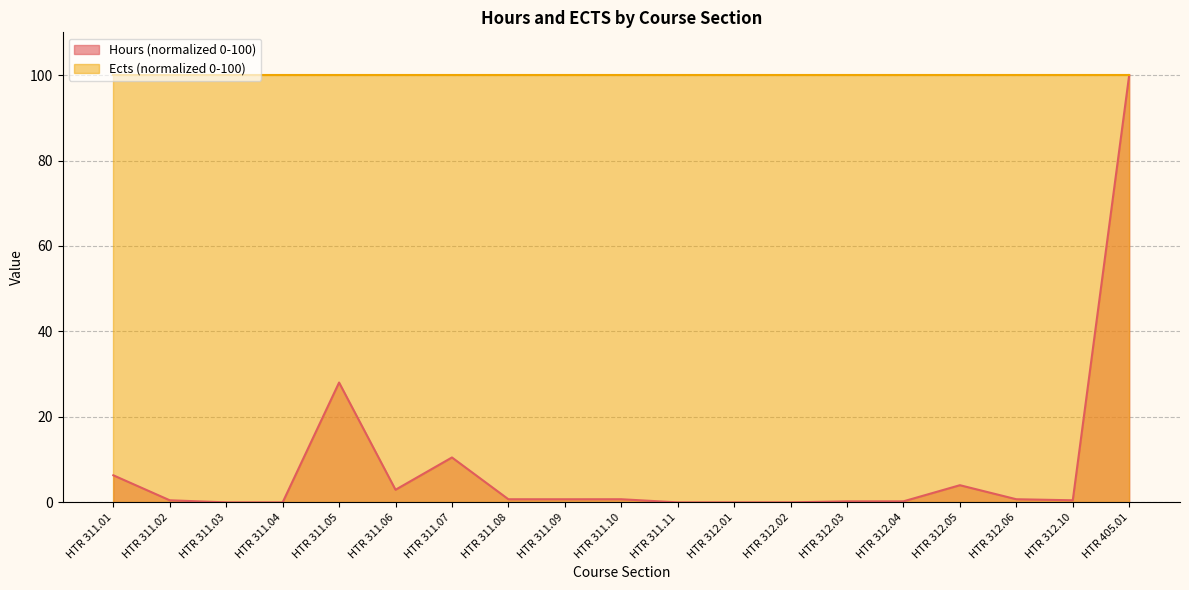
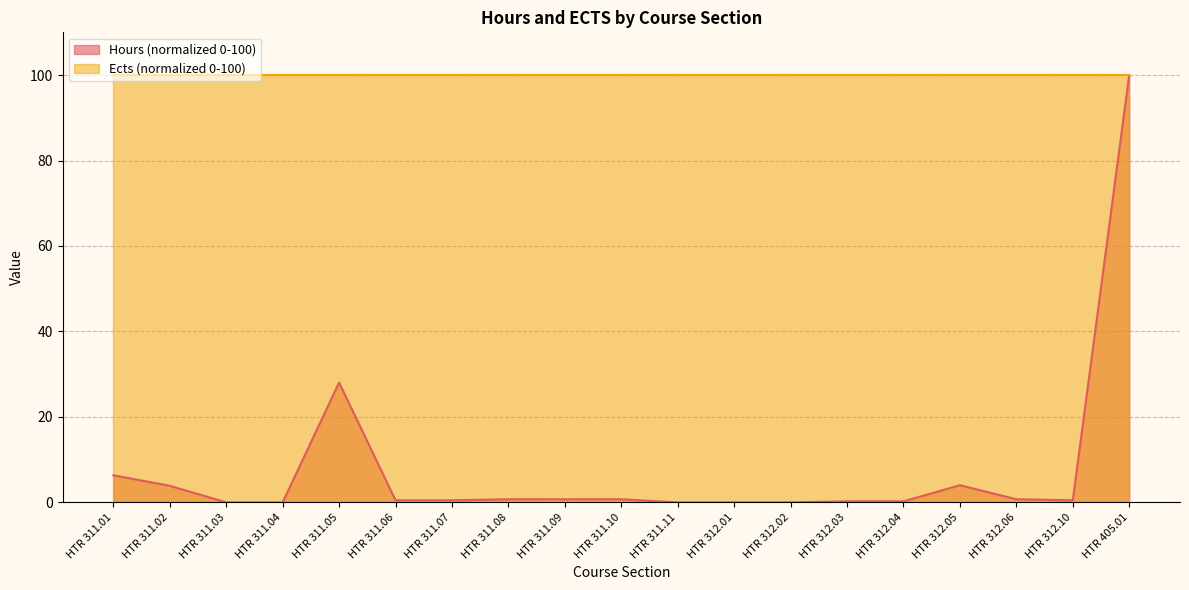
  {
    "Hours (normalized 0-100)": {
      "HTR 311.01": 6,
-     "HTR 311.02": 0,
+     "HTR 311.02": 4,
      "HTR 311.03": 0,
      "HTR 311.04": 0,
      "HTR 311.05": 28,
-     "HTR 311.06": 3,
-     "HTR 311.07": 11,
+     "HTR 311.06": 0,
+     "HTR 311.07": 0,
      "HTR 311.08": 1,
      "HTR 311.09": 1,
      "HTR 311.10": 1,
      "HTR 311.11": 0,
      "HTR 312.01": 0,
      "HTR 312.02": 0,
      "HTR 312.03": 0,
      "HTR 312.04": 0,
      "HTR 312.05": 4,
      "HTR 312.06": 1,
      "HTR 312.10": 0
    },
    "Ects (normalized 0-100)": {
      "HTR 311.04": 100,
      "HTR 311.05": 100,
      "HTR 311.06": 100,
      "HTR 311.07": 100,
      "HTR 311.08": 100,
      "HTR 311.09": 100,
      "HTR 311.10": 100,
      "HTR 311.11": 100,
      "HTR 312.01": 100,
      "HTR 312.02": 100,
      "HTR 312.03": 100,
      "HTR 312.04": 100,
      "HTR 312.05": 100,
      "HTR 312.06": 100,
      "HTR 312.10": 100
    }
  }
